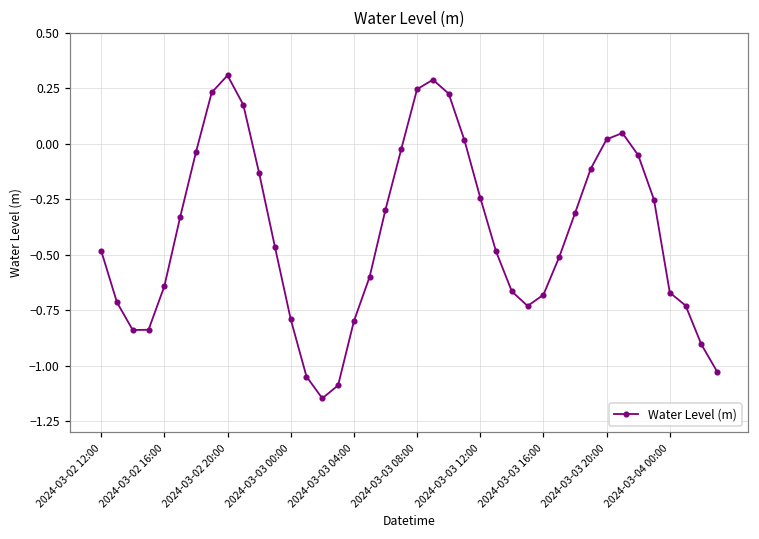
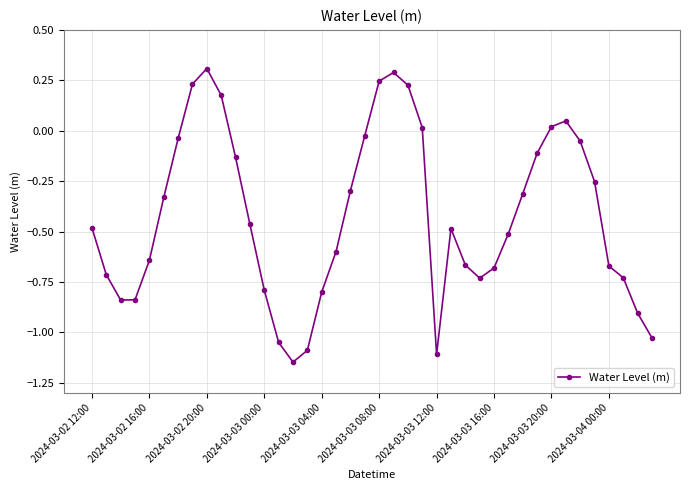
  {
    "2024-03-02 12:00": -0.48,
    "2024-03-02 16:00": -0.64,
    "2024-03-02 20:00": 0.31,
    "2024-03-03 00:00": -0.79,
    "2024-03-03 04:00": -0.80,
    "2024-03-03 08:00": 0.25,
-   "2024-03-03 12:00": -0.24,
+   "2024-03-03 12:00": -1.11,
    "2024-03-03 16:00": -0.68,
    "2024-03-03 20:00": 0.02,
    "2024-03-04 00:00": -0.67
  }
